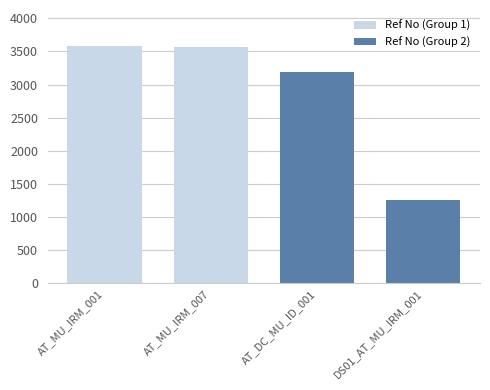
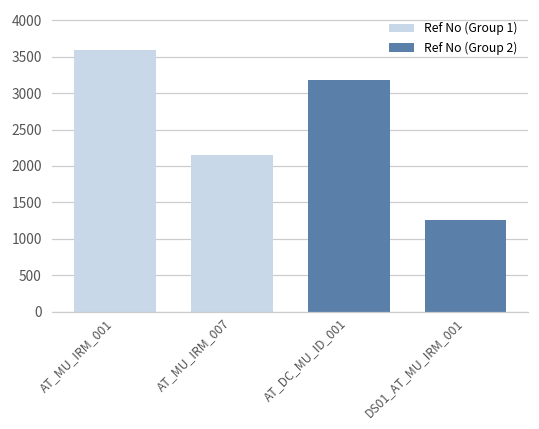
  {
    "Ref No (Group 1)": {
      "AT_MU_IRM_001": 3600,
-     "AT_MU_IRM_007": 3600
+     "AT_MU_IRM_007": 2200
    },
    "Ref No (Group 2)": {
      "AT_DC_MU_ID_001": 3200,
      "DS01_AT_MU_IRM_001": 1300
    }
  }
